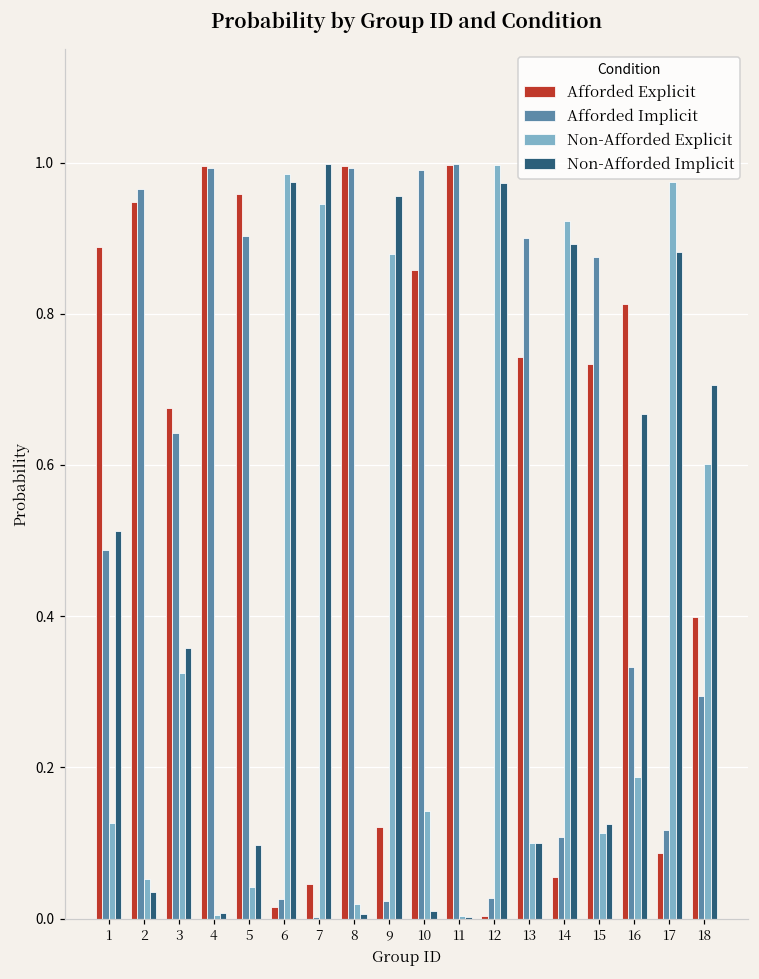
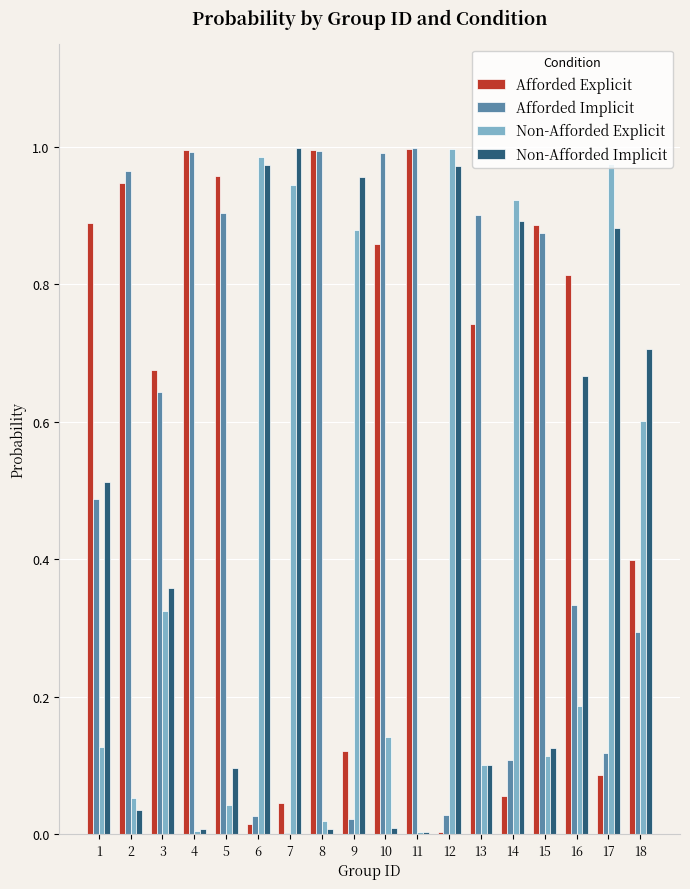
  {
    "Afforded Explicit": {
      "1": 0.89,
      "2": 0.95,
      "3": 0.67,
      "4": 1.00,
      "5": 0.96,
      "6": 0.02,
      "7": 0.05,
      "8": 1.00,
      "9": 0.12,
      "10": 0.86,
      "11": 1.00,
      "13": 0.74,
      "14": 0.06,
-     "15": 0.73,
+     "15": 0.89,
      "16": 0.81,
      "17": 0.09,
      "18": 0.40
    },
    "Afforded Implicit": {
      "1": 0.49,
      "2": 0.96,
      "3": 0.64,
      "4": 0.99,
      "5": 0.90,
      "6": 0.03,
      "8": 0.99,
      "9": 0.02,
      "10": 0.99,
      "11": 1.00,
      "12": 0.03,
      "13": 0.90,
      "14": 0.11,
      "15": 0.88,
      "16": 0.33,
      "17": 0.12,
      "18": 0.29
    },
    "Non-Afforded Explicit": {
      "1": 0.13,
      "2": 0.05,
      "3": 0.33,
      "4": 0.00,
      "5": 0.04,
      "6": 0.98,
      "7": 0.94,
      "8": 0.02,
      "9": 0.88,
      "10": 0.14,
      "12": 1.00,
      "13": 0.10,
      "14": 0.92,
      "15": 0.11,
      "16": 0.19,
      "18": 0.60
    },
    "Non-Afforded Implicit": {
      "1": 0.51,
      "2": 0.04,
      "3": 0.36,
      "4": 0.01,
      "5": 0.10,
      "6": 0.97,
      "7": 1.00,
      "8": 0.01,
      "9": 0.96,
      "10": 0.01,
      "12": 0.97,
      "13": 0.10,
      "14": 0.89,
      "15": 0.12,
      "16": 0.67,
      "17": 0.88,
      "18": 0.71
    }
  }
